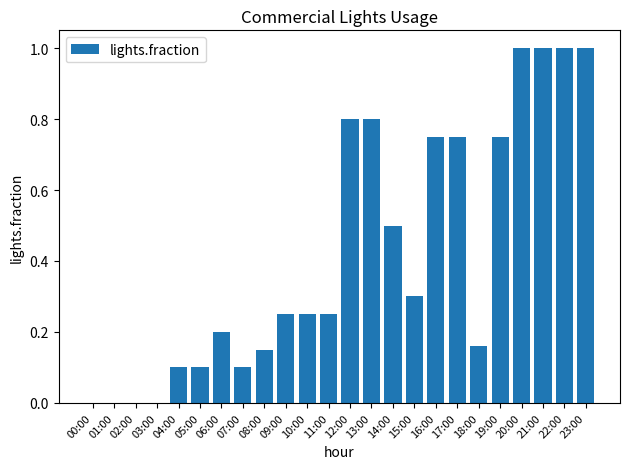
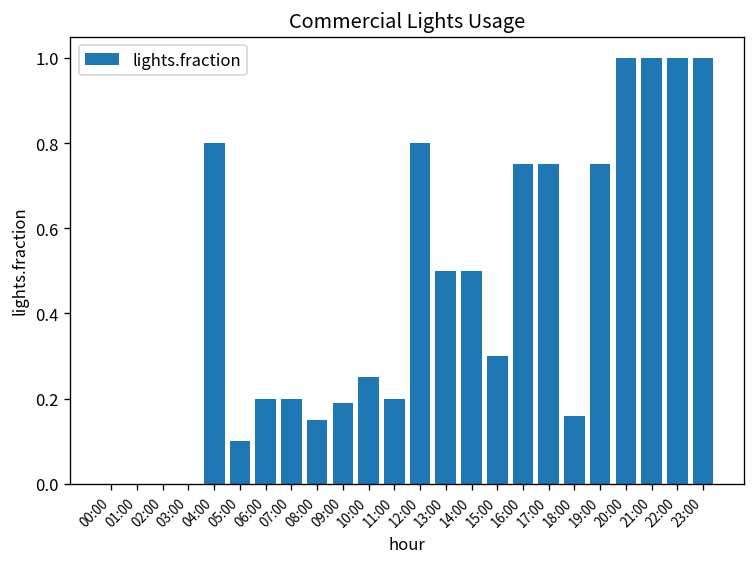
  {
    "00:00": 0.00,
    "01:00": 0.00,
    "02:00": 0.00,
    "03:00": 0.00,
-   "04:00": 0.1,
+   "04:00": 0.8,
    "05:00": 0.10,
    "06:00": 0.20,
-   "07:00": 0.1,
+   "07:00": 0.2,
    "08:00": 0.15,
-   "09:00": 0.25,
+   "09:00": 0.19,
    "10:00": 0.25,
-   "11:00": 0.25,
+   "11:00": 0.20,
    "12:00": 0.80,
-   "13:00": 0.8,
+   "13:00": 0.5,
    "14:00": 0.50,
    "15:00": 0.30,
    "16:00": 0.75,
    "17:00": 0.75,
    "18:00": 0.16,
    "19:00": 0.75,
    "20:00": 1.00,
    "21:00": 1.00,
    "22:00": 1.00,
    "23:00": 1.00
  }
